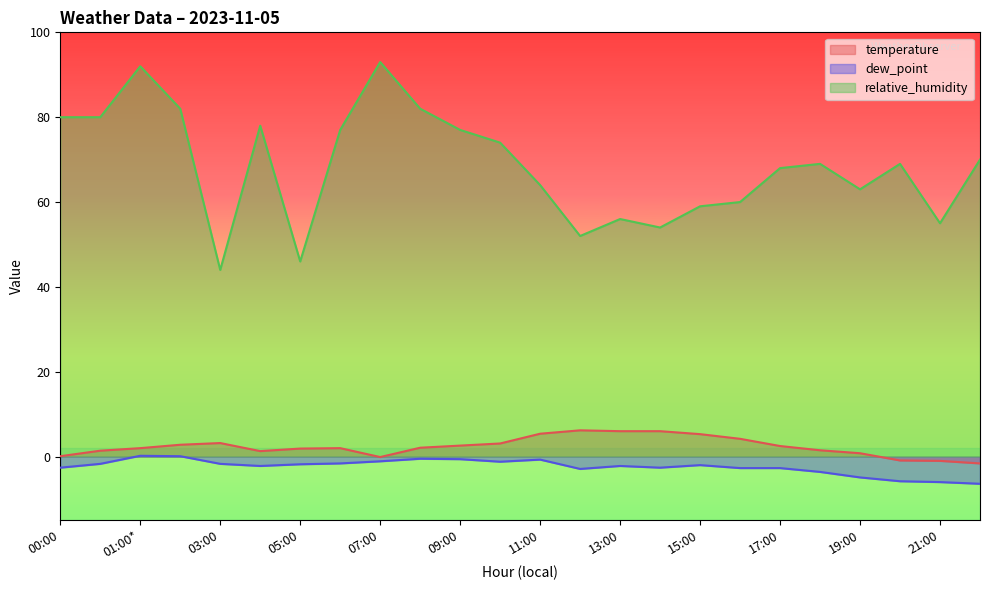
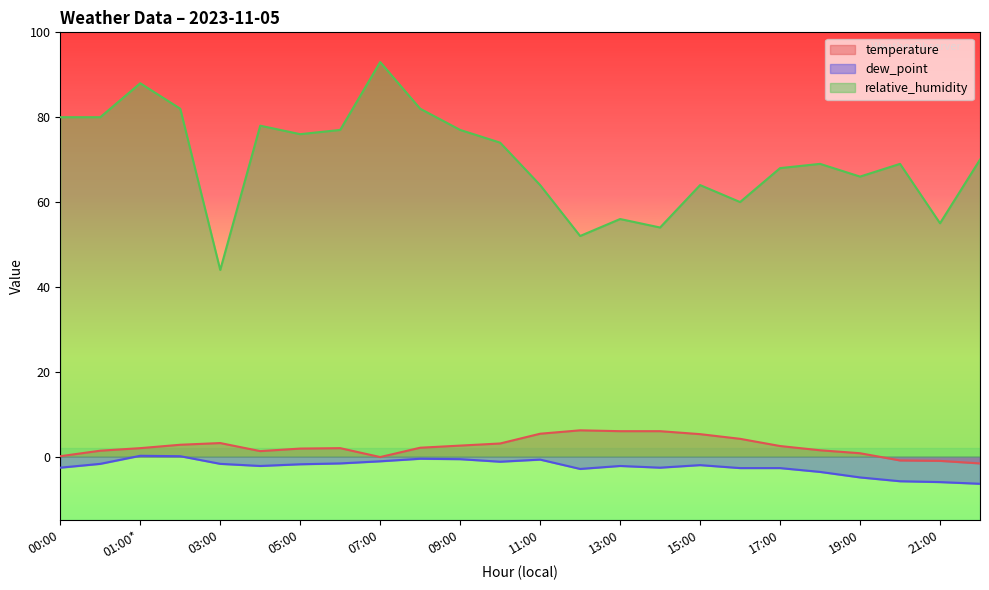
  {
    "relative_humidity": {
      "00:00": 80,
-     "01:00*": 92,
+     "01:00*": 88,
      "03:00": 44,
-     "05:00": 46,
+     "05:00": 76,
      "07:00": 93,
      "09:00": 77,
      "11:00": 64,
      "13:00": 56,
-     "15:00": 59,
+     "15:00": 64,
      "17:00": 68,
-     "19:00": 63,
+     "19:00": 66,
      "21:00": 55
    }
  }
